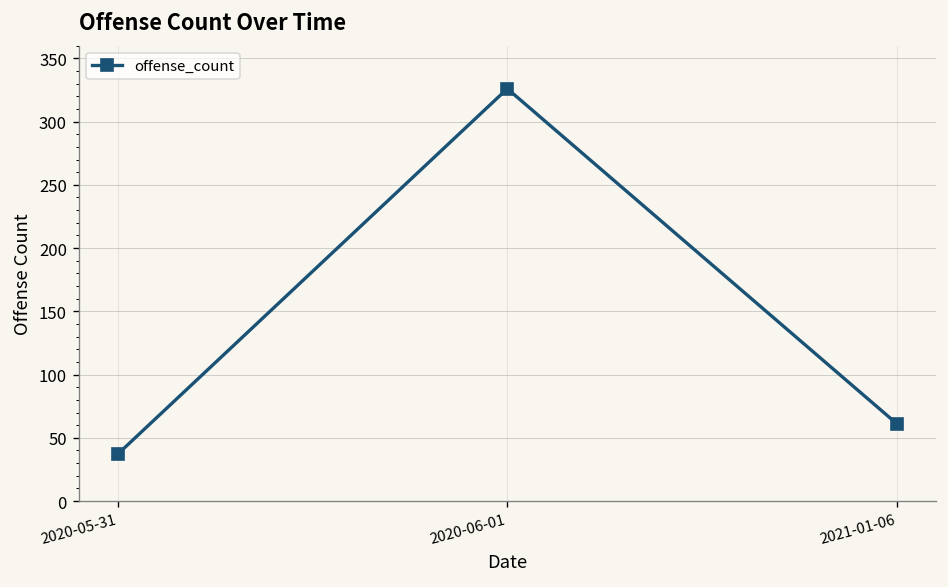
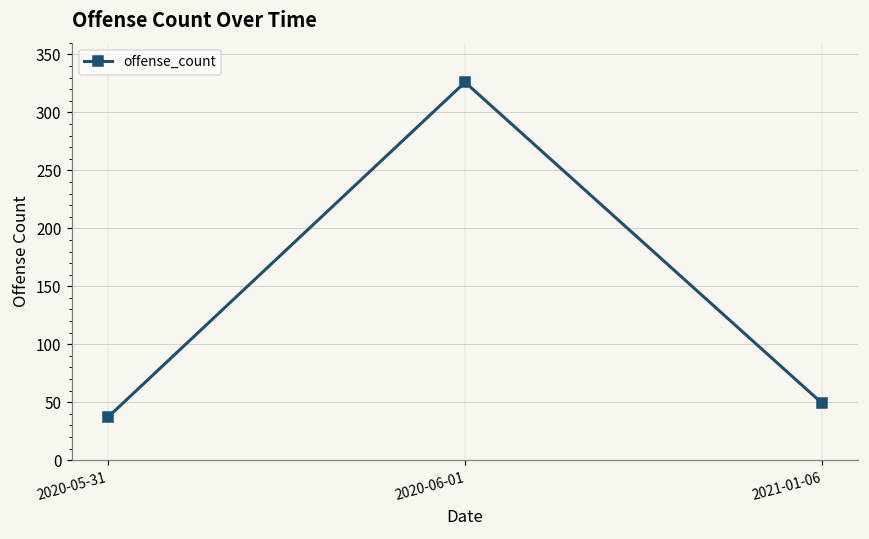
  {
    "2020-05-31": 37,
    "2020-06-01": 326,
-   "2021-01-06": 61
+   "2021-01-06": 49
  }
